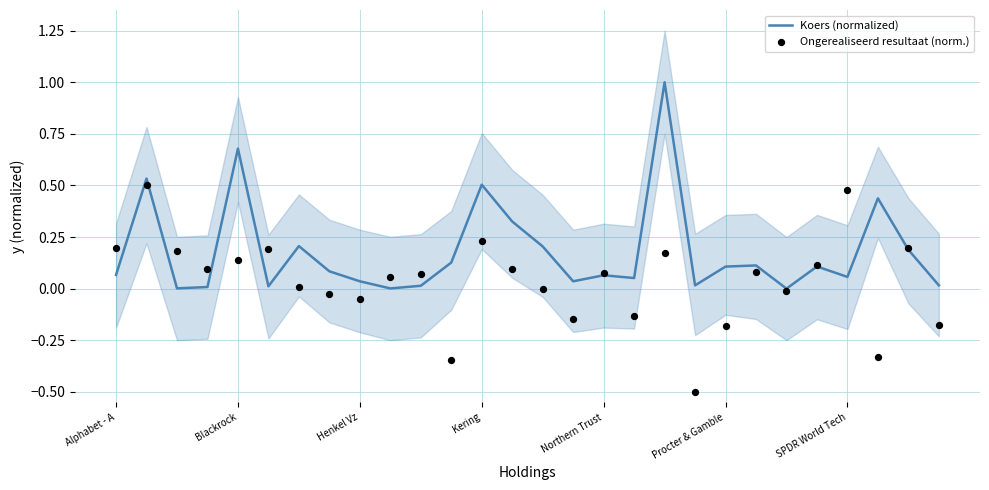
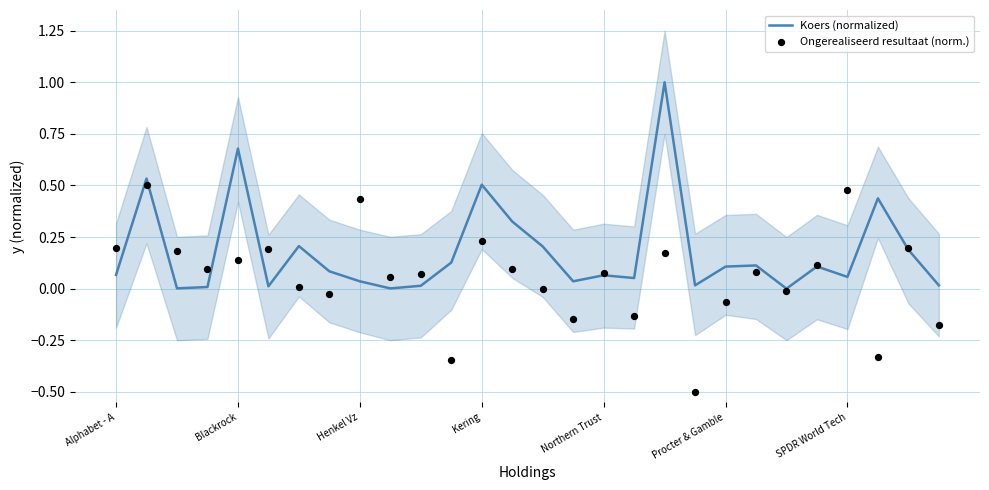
  {
    "Ongerealiseerd resultaat (norm.)": {
-     "Henkel Vz": -0.05,
-     "Procter & Gamble": -0.18
+     "Henkel Vz": 0.44,
+     "Procter & Gamble": -0.06
    }
  }
